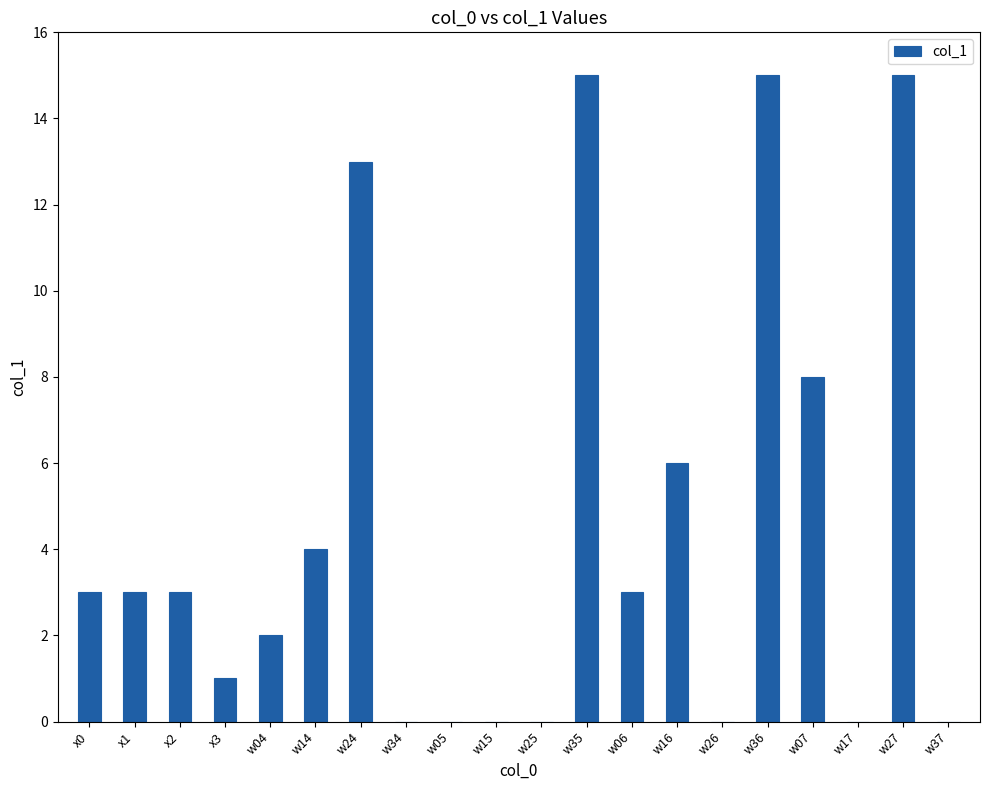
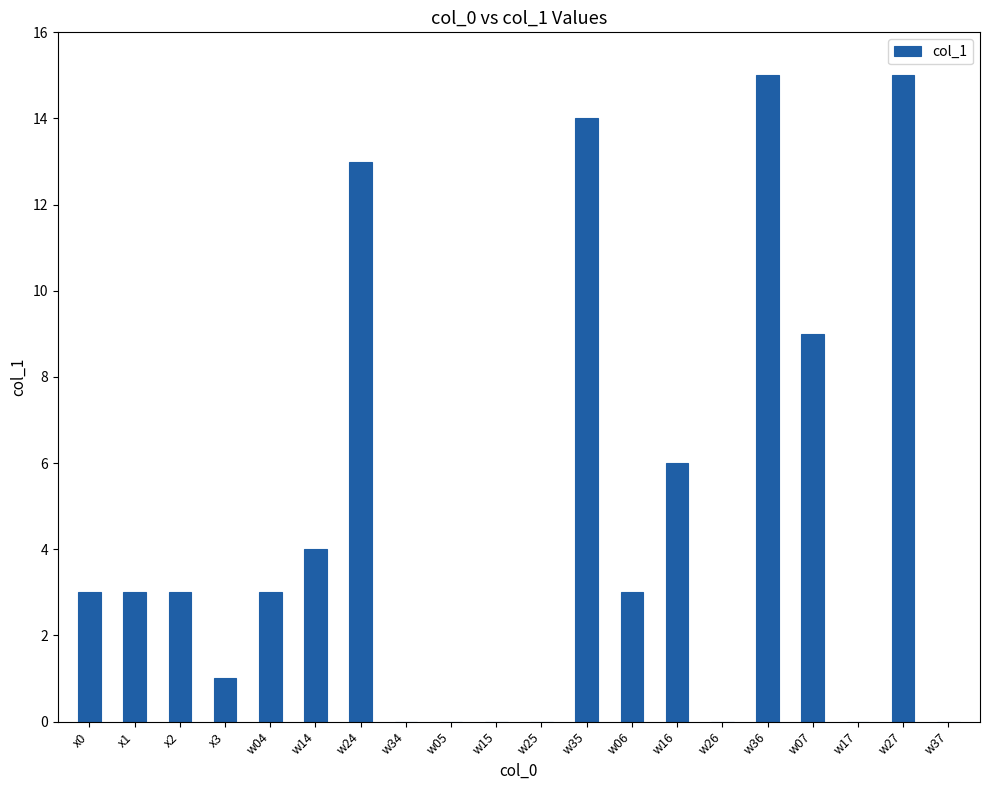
  {
    "x0": 3,
    "x1": 3,
    "x2": 3,
    "x3": 1,
-   "w04": 2,
+   "w04": 3,
    "w14": 4,
    "w24": 13,
    "w34": 0,
    "w05": 0,
    "w15": 0,
    "w25": 0,
-   "w35": 15,
+   "w35": 14,
    "w06": 3,
    "w16": 6,
    "w26": 0,
    "w36": 15,
-   "w07": 8,
+   "w07": 9,
    "w17": 0,
    "w27": 15,
    "w37": 0
  }
